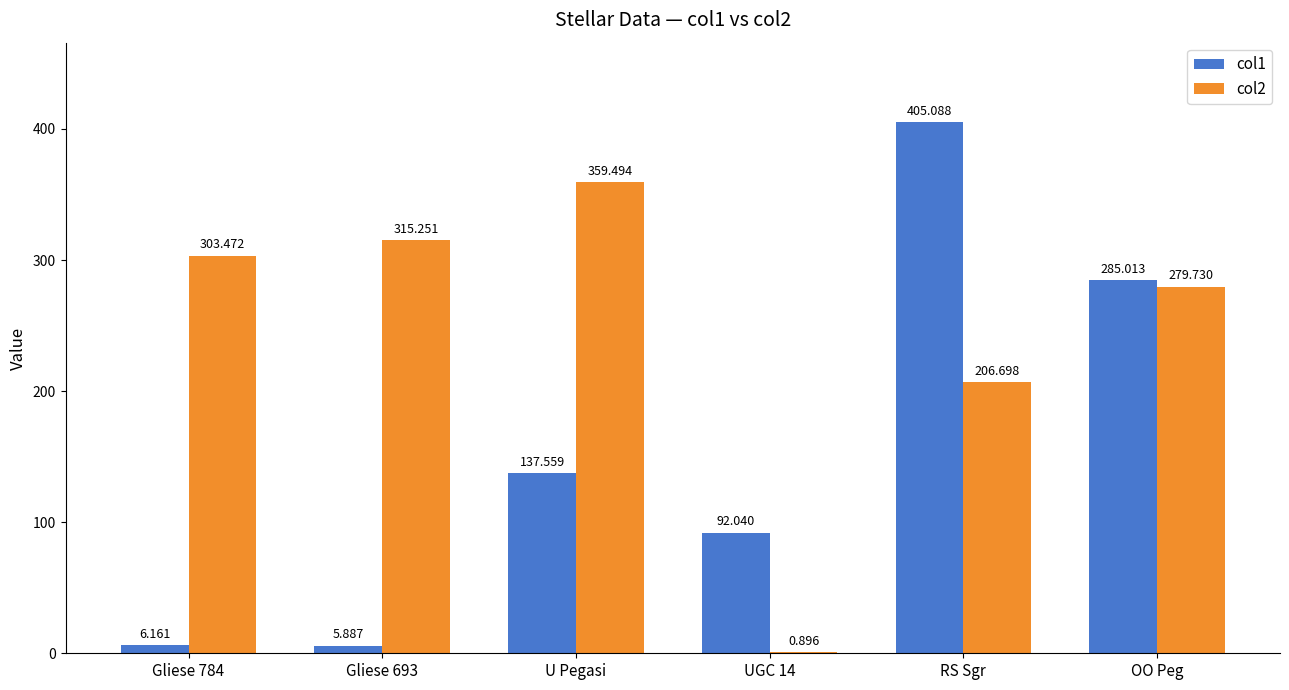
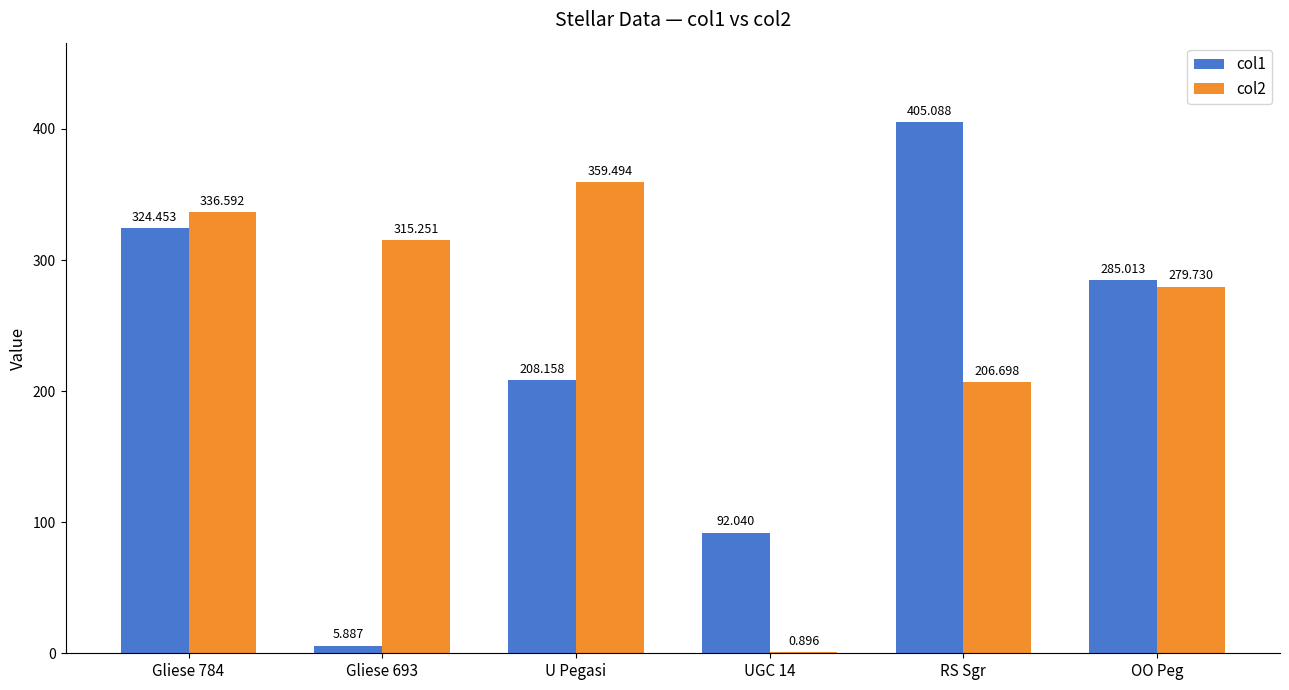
  {
    "col1": {
-     "Gliese 784": 6.161,
+     "Gliese 784": 324.453,
      "Gliese 693": 5.887,
-     "U Pegasi": 137.559,
+     "U Pegasi": 208.158,
      "UGC 14": 92.040,
      "RS Sgr": 405.088,
      "OO Peg": 285.013
    },
    "col2": {
-     "Gliese 784": 303.472,
+     "Gliese 784": 336.592,
      "Gliese 693": 315.251,
      "U Pegasi": 359.494,
      "UGC 14": 0.896,
      "RS Sgr": 206.698,
      "OO Peg": 279.730
    }
  }
